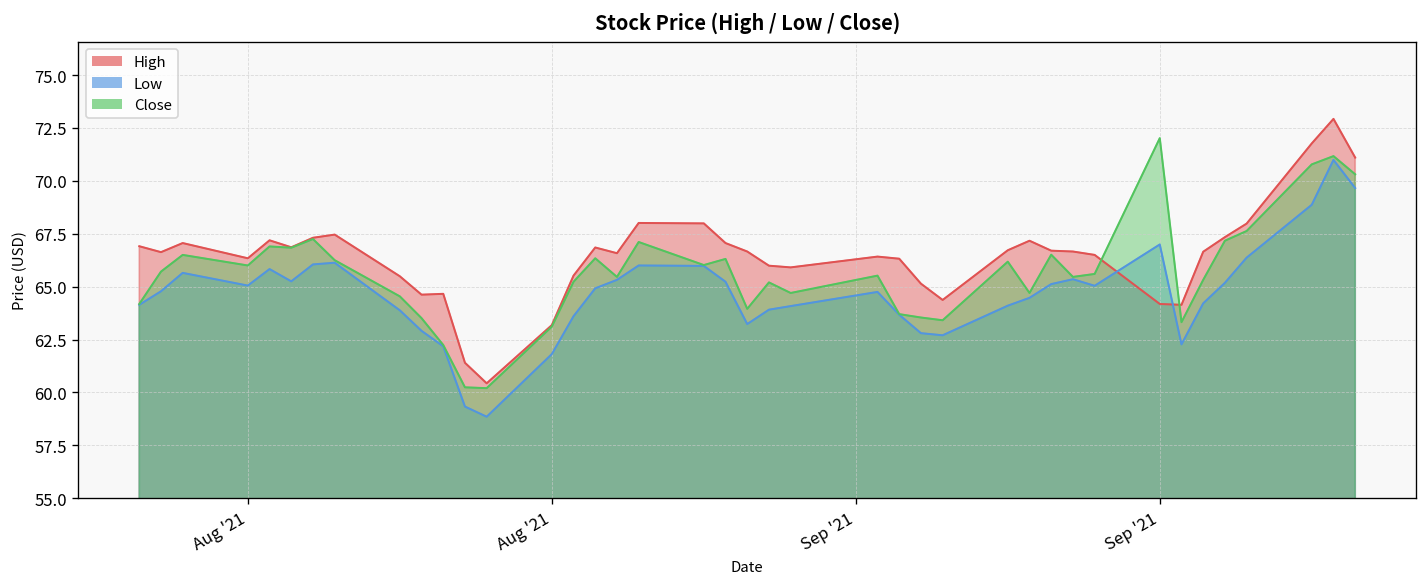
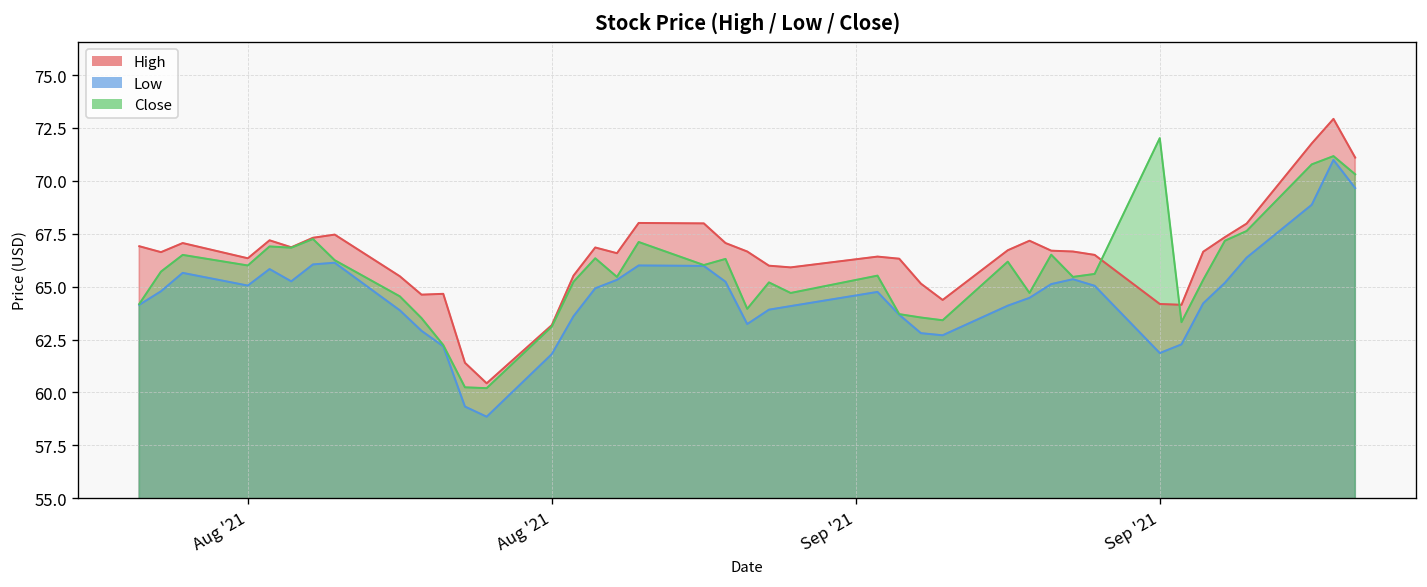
  {
    "High": {
      "Sep '21": 64.2
    },
    "Low": {
-     "Sep '21": 67.0
+     "Sep '21": 61.9
    },
    "Close": {
      "Sep '21": 72.0
    }
  }
